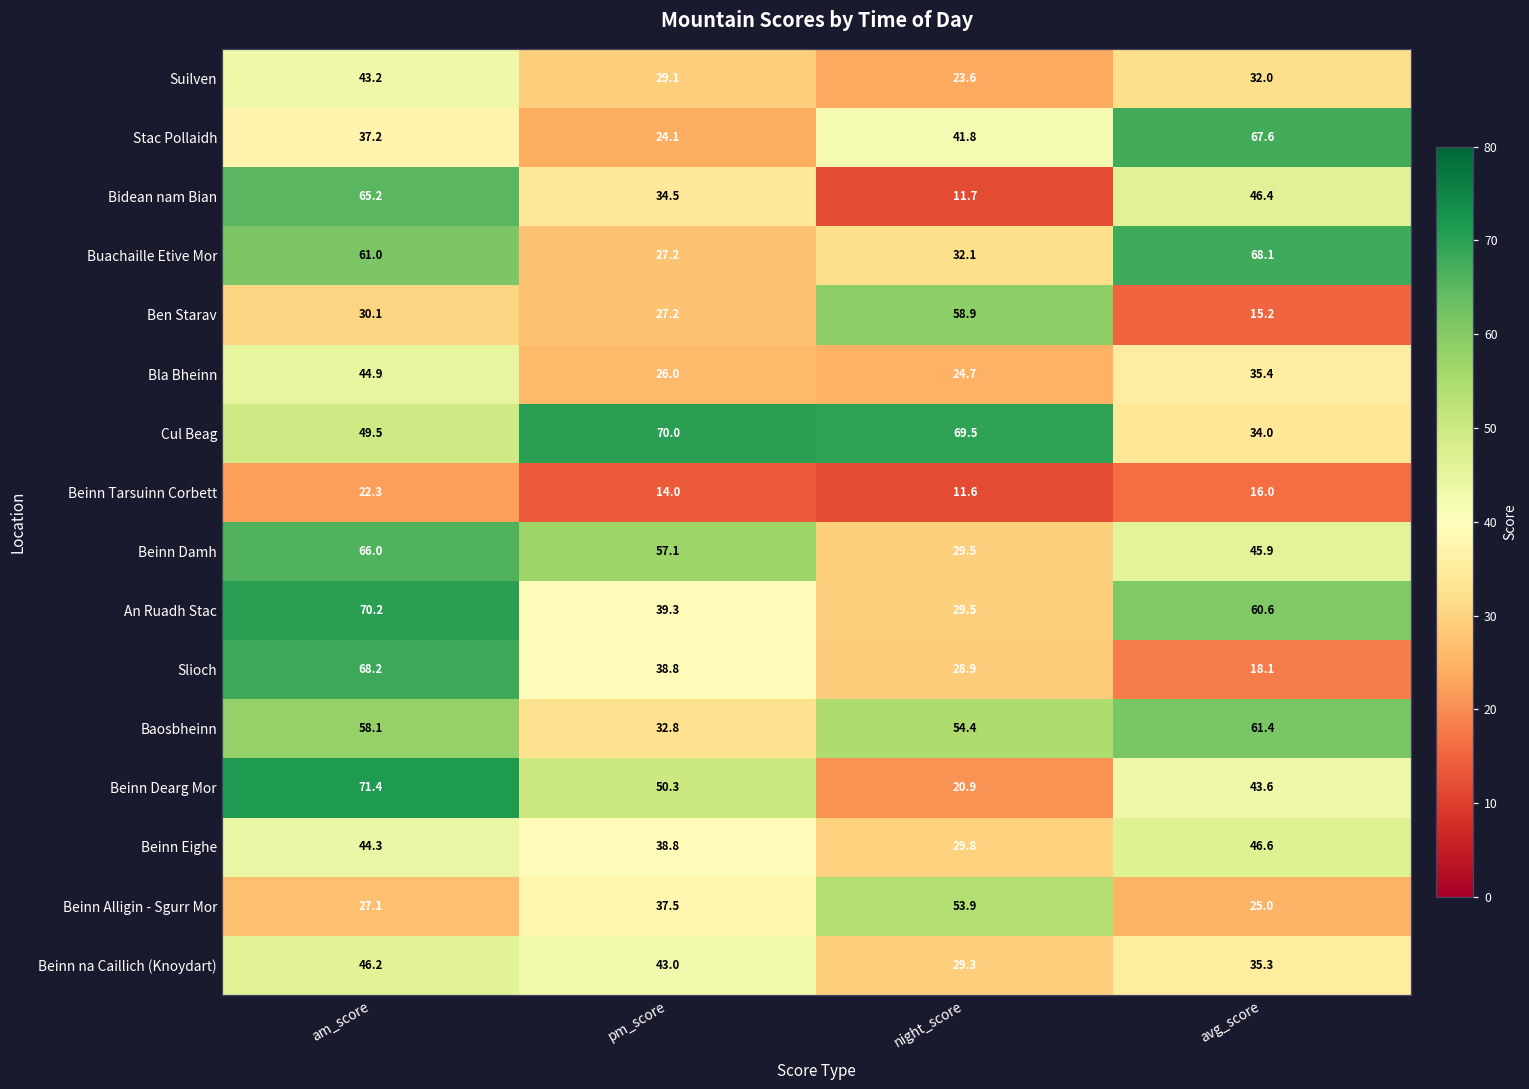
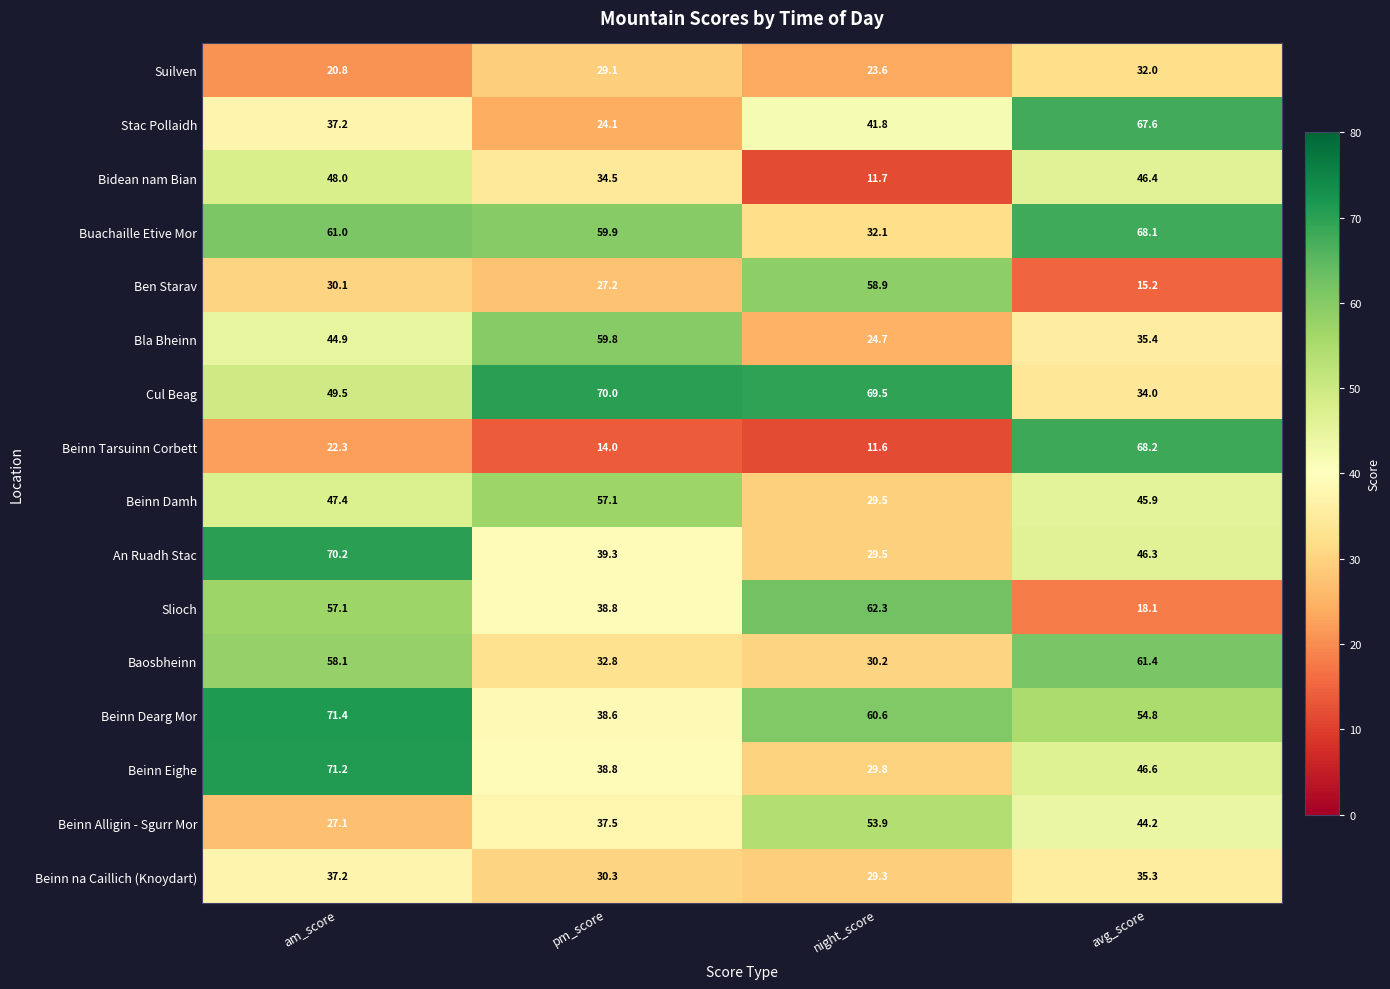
  {
    "Suilven": {
-     "am_score": 43.2,
+     "am_score": 20.8,
      "pm_score": 29.1,
      "night_score": 23.6,
      "avg_score": 32.0
    },
    "Stac Pollaidh": {
      "am_score": 37.2,
      "pm_score": 24.1,
      "night_score": 41.8,
      "avg_score": 67.6
    },
    "Bidean nam Bian": {
-     "am_score": 65.2,
+     "am_score": 48.0,
      "pm_score": 34.5,
      "night_score": 11.7,
      "avg_score": 46.4
    },
    "Buachaille Etive Mor": {
      "am_score": 61.0,
-     "pm_score": 27.2,
+     "pm_score": 59.9,
      "night_score": 32.1,
      "avg_score": 68.1
    },
    "Ben Starav": {
      "am_score": 30.1,
      "pm_score": 27.2,
      "night_score": 58.9,
      "avg_score": 15.2
    },
    "Bla Bheinn": {
      "am_score": 44.9,
-     "pm_score": 26.0,
+     "pm_score": 59.8,
      "night_score": 24.7,
      "avg_score": 35.4
    },
    "Cul Beag": {
      "am_score": 49.5,
      "pm_score": 70.0,
      "night_score": 69.5,
      "avg_score": 34.0
    },
    "Beinn Tarsuinn Corbett": {
      "am_score": 22.3,
      "pm_score": 14.0,
      "night_score": 11.6,
-     "avg_score": 16.0
+     "avg_score": 68.2
    },
    "Beinn Damh": {
-     "am_score": 66.0,
+     "am_score": 47.4,
      "pm_score": 57.1,
      "night_score": 29.5,
      "avg_score": 45.9
    },
    "An Ruadh Stac": {
      "am_score": 70.2,
      "pm_score": 39.3,
      "night_score": 29.5,
-     "avg_score": 60.6
+     "avg_score": 46.3
    },
    "Slioch": {
-     "am_score": 68.2,
+     "am_score": 57.1,
      "pm_score": 38.8,
-     "night_score": 28.9,
+     "night_score": 62.3,
      "avg_score": 18.1
    },
    "Baosbheinn": {
      "am_score": 58.1,
      "pm_score": 32.8,
-     "night_score": 54.4,
+     "night_score": 30.2,
      "avg_score": 61.4
    },
    "Beinn Dearg Mor": {
      "am_score": 71.4,
-     "pm_score": 50.3,
-     "night_score": 20.9,
-     "avg_score": 43.6
+     "pm_score": 38.6,
+     "night_score": 60.6,
+     "avg_score": 54.8
    },
    "Beinn Eighe": {
-     "am_score": 44.3,
+     "am_score": 71.2,
      "pm_score": 38.8,
      "night_score": 29.8,
      "avg_score": 46.6
    },
    "Beinn Alligin - Sgurr Mor": {
      "am_score": 27.1,
      "pm_score": 37.5,
      "night_score": 53.9,
-     "avg_score": 25.0
+     "avg_score": 44.2
    },
    "Beinn na Caillich (Knoydart)": {
-     "am_score": 46.2,
-     "pm_score": 43.0,
+     "am_score": 37.2,
+     "pm_score": 30.3,
      "night_score": 29.3,
      "avg_score": 35.3
    }
  }
